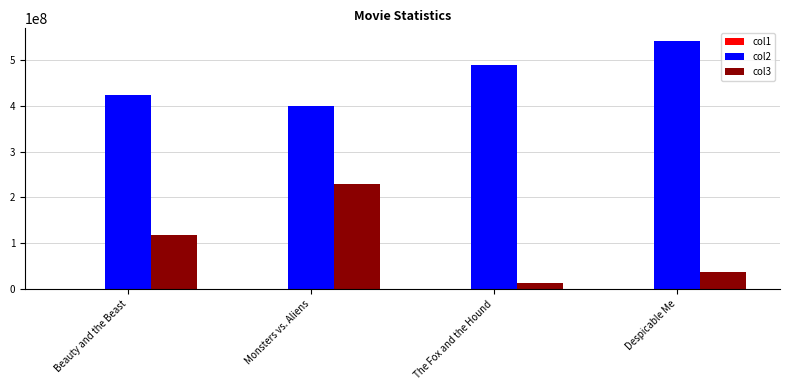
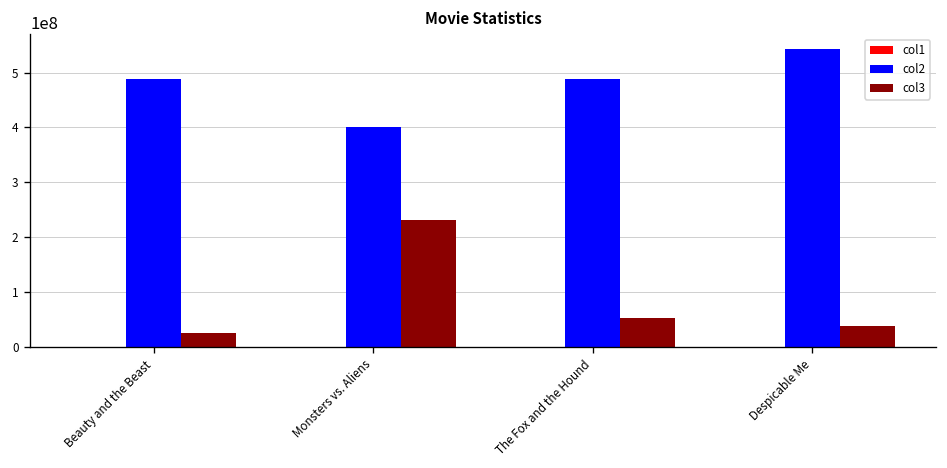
  {
    "col2": {
-     "Beauty and the Beast": 420000000,
+     "Beauty and the Beast": 490000000,
      "Monsters vs. Aliens": 400000000,
      "The Fox and the Hound": 490000000,
      "Despicable Me": 540000000
    },
    "col3": {
-     "Beauty and the Beast": 120000000,
+     "Beauty and the Beast": 30000000,
      "Monsters vs. Aliens": 230000000,
-     "The Fox and the Hound": 10000000,
+     "The Fox and the Hound": 50000000,
      "Despicable Me": 40000000
    }
  }
